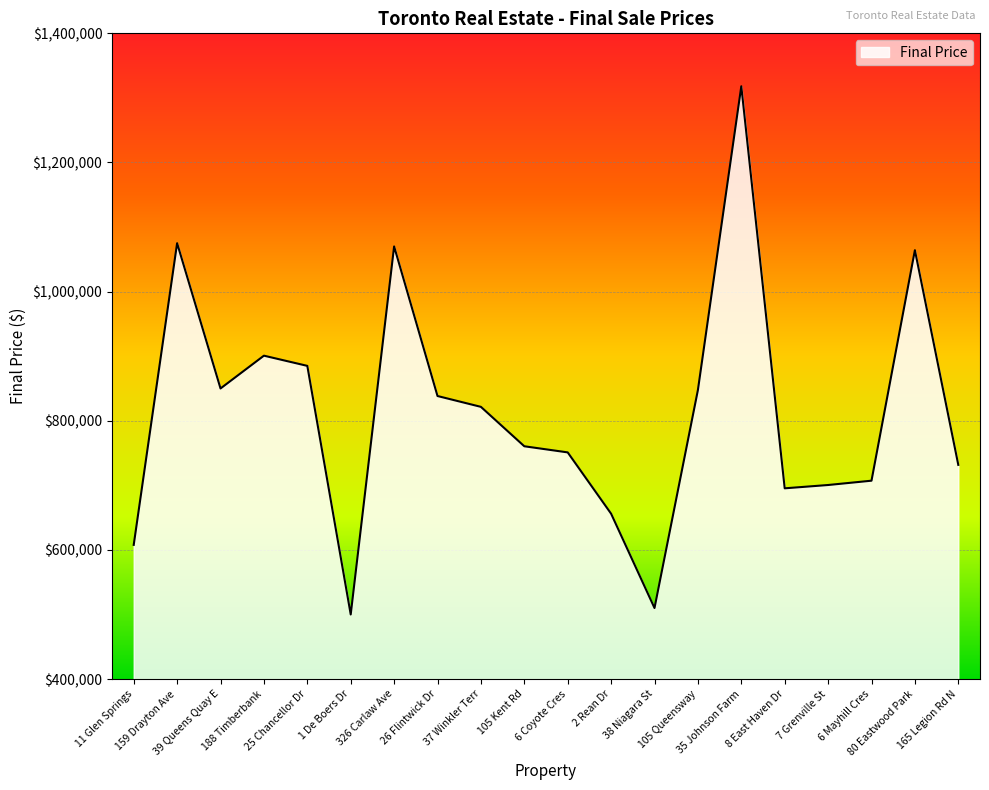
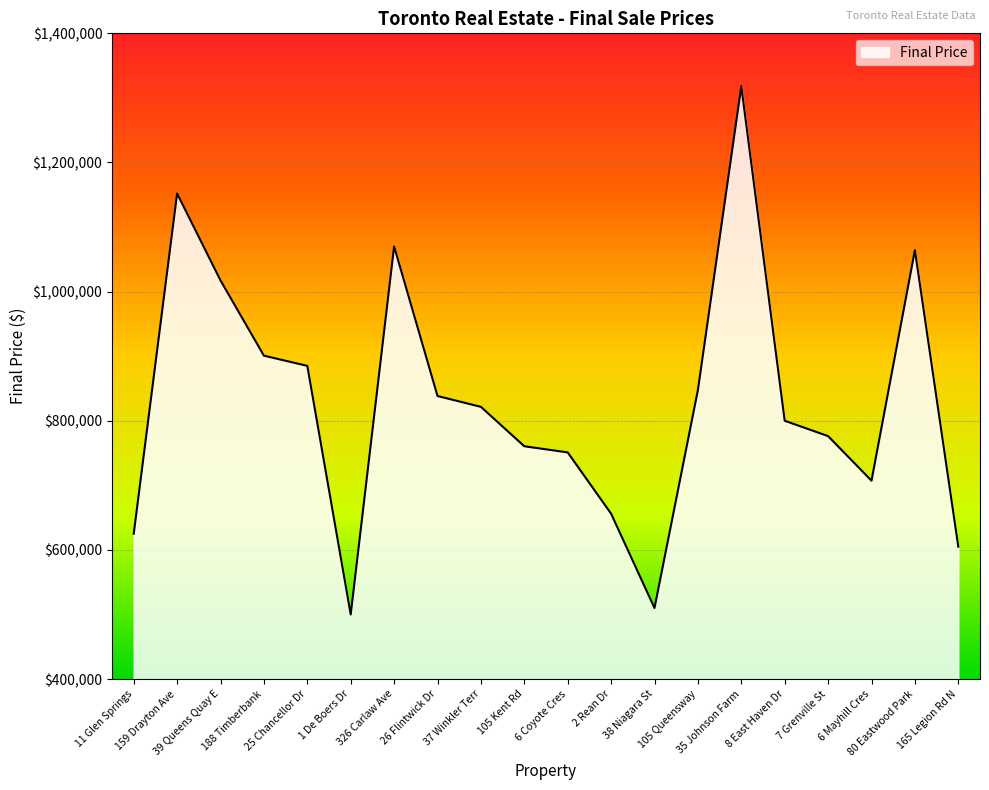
  {
-   "11 Glen Springs": "$610,000",
-   "159 Drayton Ave": "$1,080,000",
-   "39 Queens Quay E": "$850,000",
+   "11 Glen Springs": "$630,000",
+   "159 Drayton Ave": "$1,150,000",
+   "39 Queens Quay E": "$1,020,000",
    "188 Timberbank": "$900,000",
    "25 Chancellor Dr": "$890,000",
    "1 De Boers Dr": "$500,000",
    "326 Carlaw Ave": "$1,070,000",
    "26 Flintwick Dr": "$840,000",
    "37 Winkler Terr": "$820,000",
    "105 Kent Rd": "$760,000",
    "6 Coyote Cres": "$750,000",
    "2 Rean Dr": "$660,000",
    "38 Niagara St": "$510,000",
    "105 Queensway": "$850,000",
    "35 Johnson Farm": "$1,320,000",
-   "8 East Haven Dr": "$700,000",
-   "7 Grenville St": "$700,000",
+   "8 East Haven Dr": "$800,000",
+   "7 Grenville St": "$780,000",
    "6 Mayhill Cres": "$710,000",
    "80 Eastwood Park": "$1,060,000",
-   "165 Legion Rd N": "$730,000"
+   "165 Legion Rd N": "$610,000"
  }
